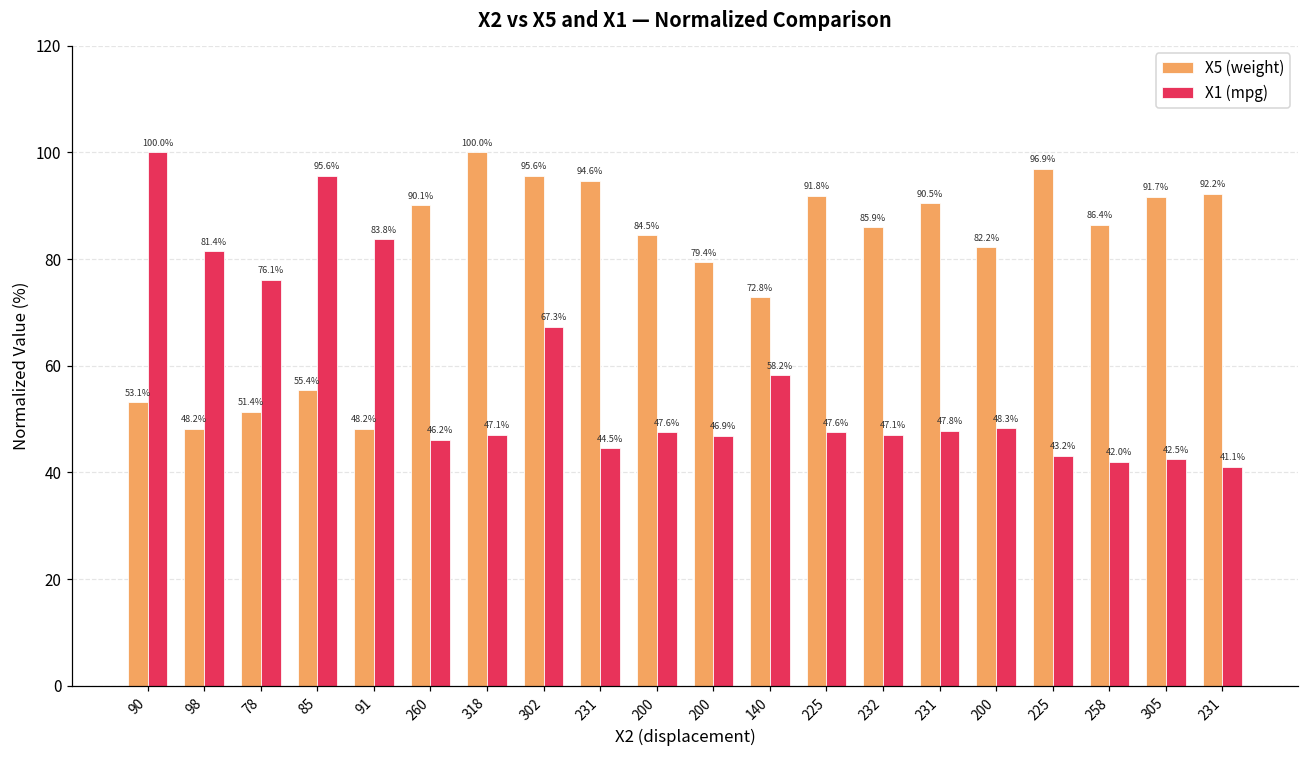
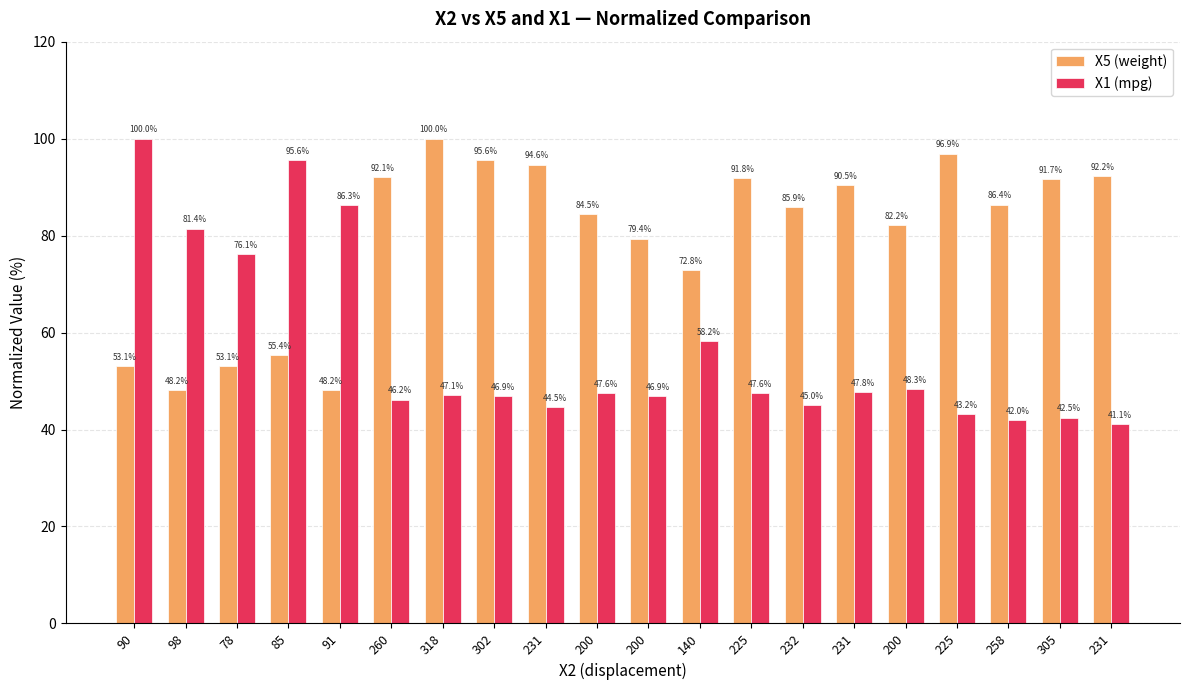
  {
    "X5 (weight)": {
      "90": "53.1%",
      "98": "48.2%",
-     "78": "51.4%",
+     "78": "53.1%",
      "85": "55.4%",
      "91": "48.2%",
-     "260": "90.1%",
+     "260": "92.1%",
      "318": "100.0%",
      "302": "95.6%",
      "140": "72.8%",
      "232": "85.9%",
      "258": "86.4%",
      "305": "91.7%"
    },
    "X1 (mpg)": {
      "90": "100.0%",
      "98": "81.4%",
      "78": "76.1%",
      "85": "95.6%",
-     "91": "83.8%",
+     "91": "86.3%",
      "260": "46.2%",
      "318": "47.1%",
-     "302": "67.3%",
+     "302": "46.9%",
      "140": "58.2%",
-     "232": "47.1%",
+     "232": "45.0%",
      "258": "42.0%",
      "305": "42.5%"
    }
  }
